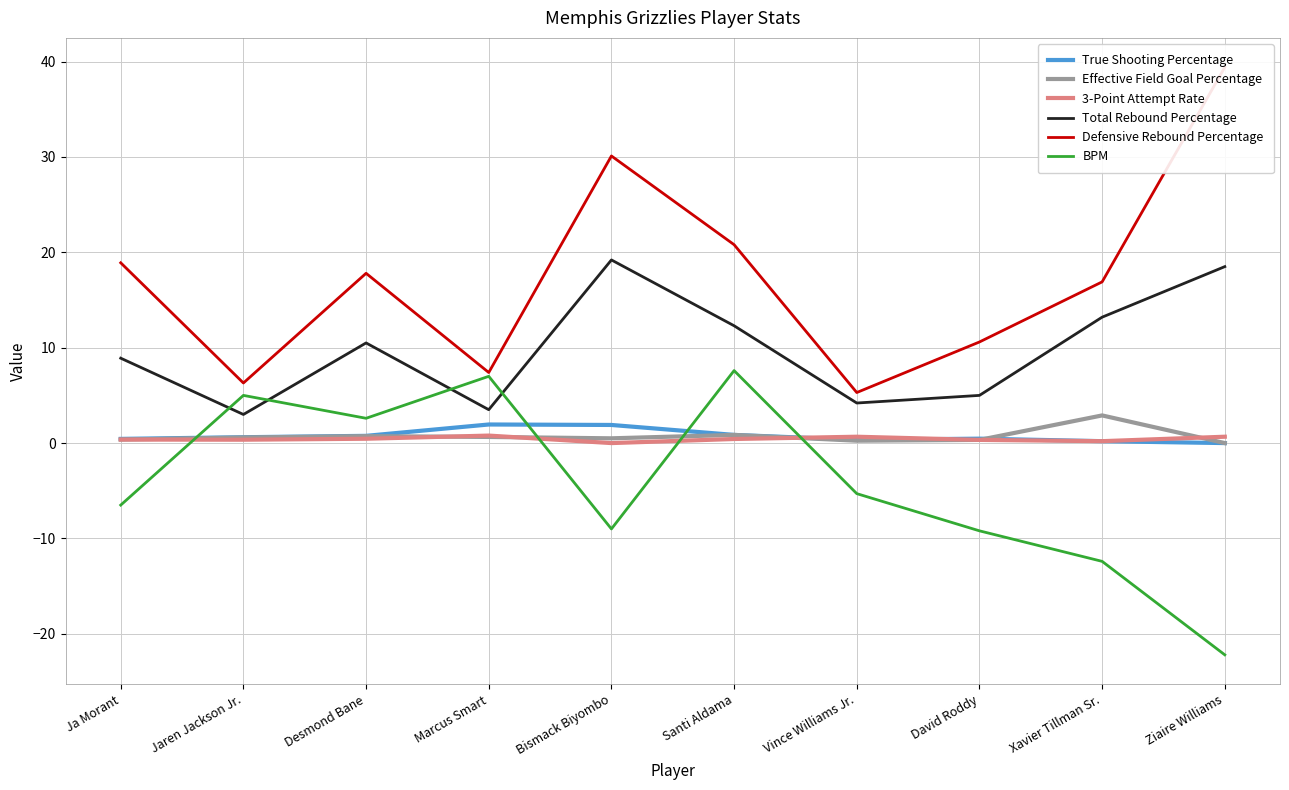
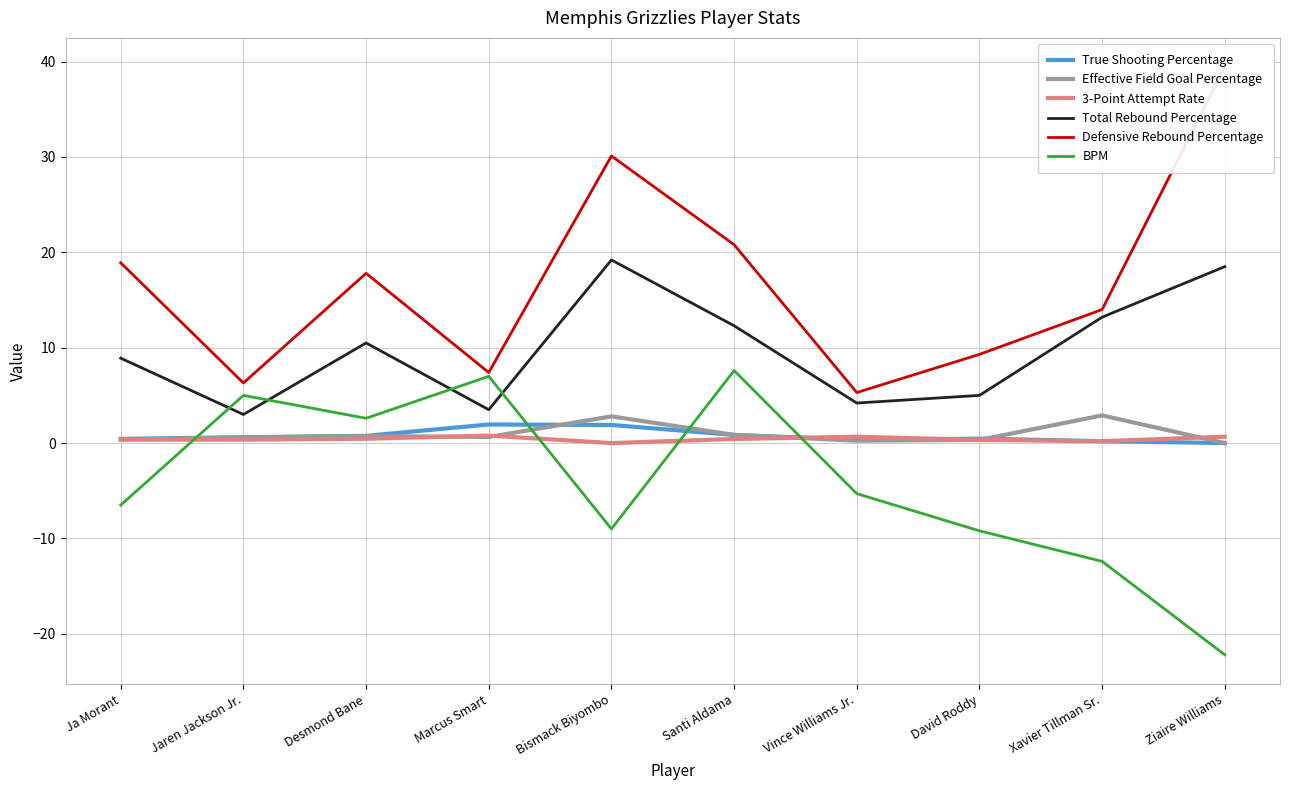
  {
    "True Shooting Percentage": {
      "Marcus Smart": 2,
      "Bismack Biyombo": 2
    },
    "Effective Field Goal Percentage": {
-     "Bismack Biyombo": 1,
+     "Bismack Biyombo": 3,
      "Xavier Tillman Sr.": 3
    },
    "3-Point Attempt Rate": {
      "Desmond Bane": 0,
      "Bismack Biyombo": 0,
      "Santi Aldama": 0,
      "Vince Williams Jr.": 1,
      "Ziaire Williams": 1
    },
    "Total Rebound Percentage": {
      "Ja Morant": 9,
      "Jaren Jackson Jr.": 3,
      "Desmond Bane": 11,
      "Marcus Smart": 4,
      "Bismack Biyombo": 19,
      "Santi Aldama": 12,
      "Vince Williams Jr.": 4,
      "David Roddy": 5,
      "Xavier Tillman Sr.": 13,
      "Ziaire Williams": 19
    },
    "Defensive Rebound Percentage": {
      "Ja Morant": 19,
      "Jaren Jackson Jr.": 6,
      "Desmond Bane": 18,
      "Marcus Smart": 7,
      "Bismack Biyombo": 30,
      "Santi Aldama": 21,
      "Vince Williams Jr.": 5,
-     "David Roddy": 11,
-     "Xavier Tillman Sr.": 17
+     "David Roddy": 9,
+     "Xavier Tillman Sr.": 14
    },
    "BPM": {
      "Ja Morant": -7,
      "Jaren Jackson Jr.": 5,
      "Desmond Bane": 3,
      "Marcus Smart": 7,
      "Bismack Biyombo": -9,
      "Santi Aldama": 8,
      "Vince Williams Jr.": -5,
      "David Roddy": -9,
      "Xavier Tillman Sr.": -12,
      "Ziaire Williams": -22
    }
  }
